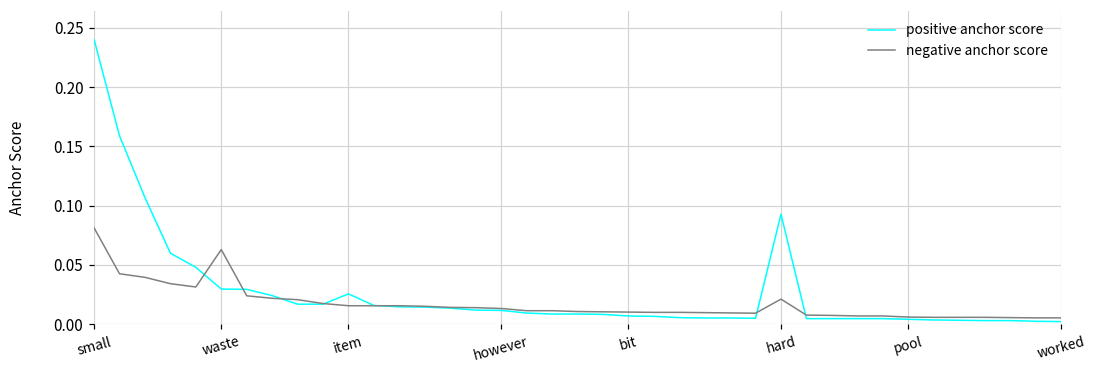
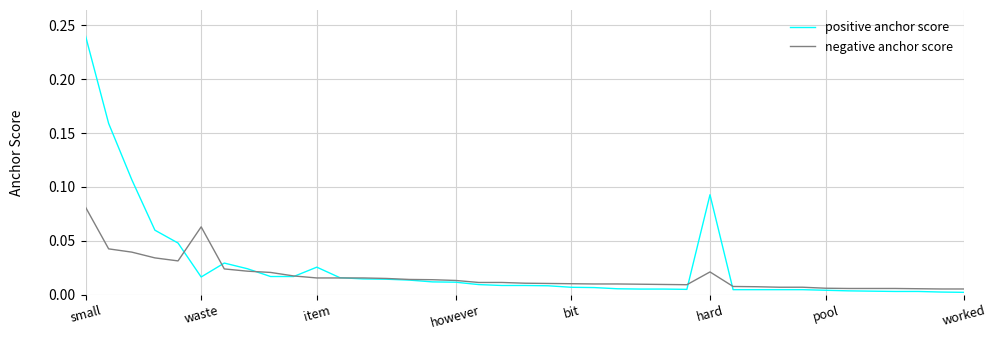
  {
    "positive anchor score": {
      "small": 0.240,
-     "waste": 0.030,
+     "waste": 0.016,
      "item": 0.026,
      "bit": 0.007,
      "hard": 0.093,
      "worked": 0.002
    },
    "negative anchor score": {
      "small": 0.081,
      "waste": 0.063,
      "item": 0.016,
      "bit": 0.010,
      "hard": 0.021,
      "worked": 0.005
    }
  }
